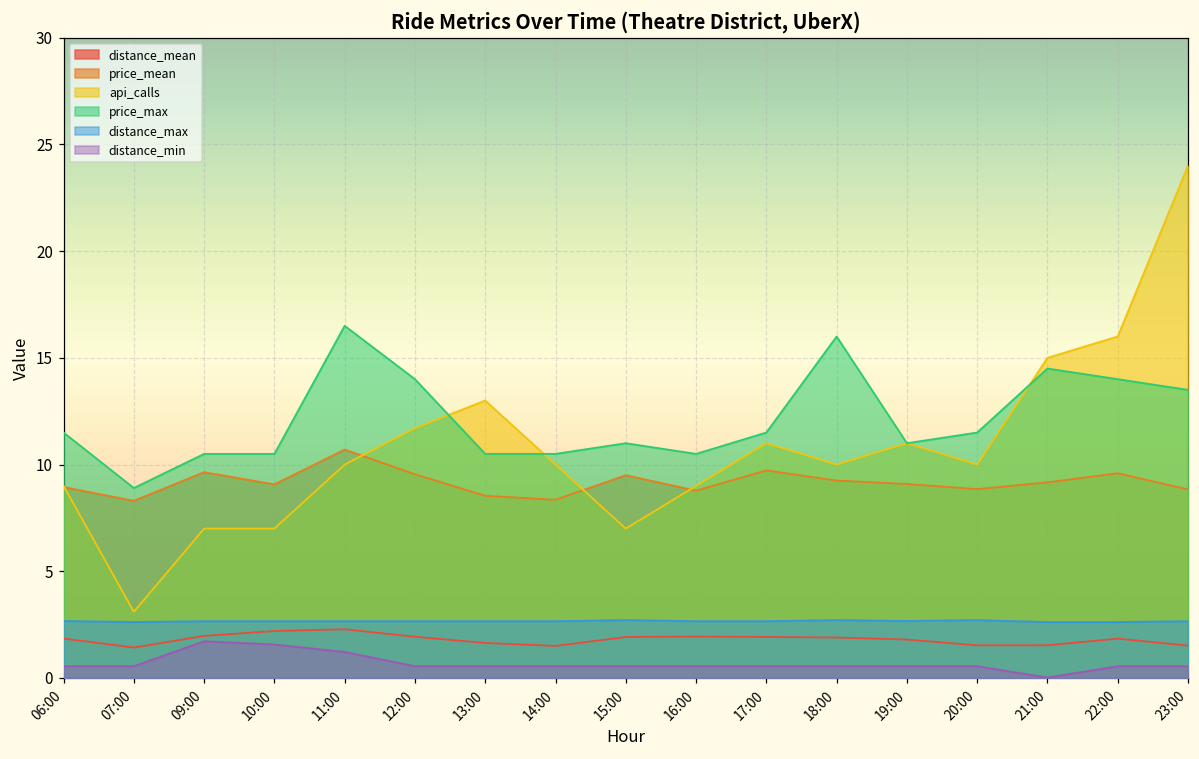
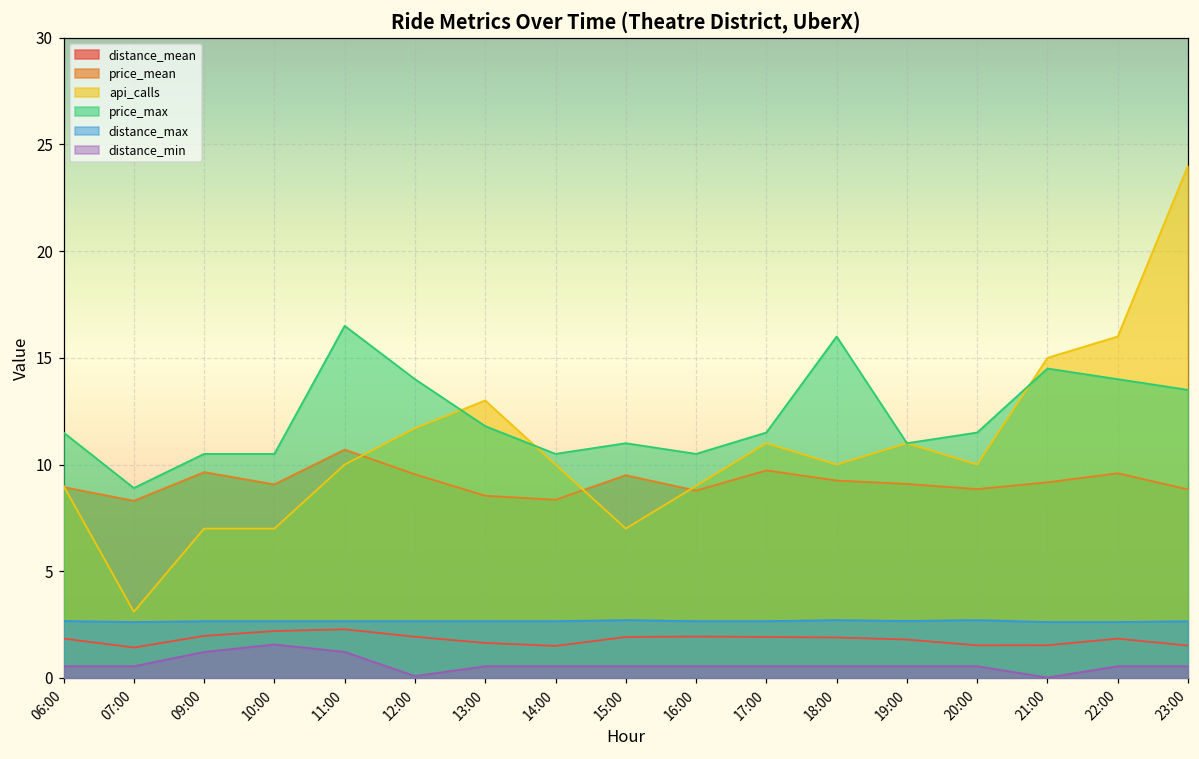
  {
    "api_calls": {
      "07:00": 3.1,
      "09:00": 7.0,
      "10:00": 7.0,
      "11:00": 10.0,
      "12:00": 11.7,
      "13:00": 13.0,
      "14:00": 10.0,
      "15:00": 7.0,
      "16:00": 9.0,
      "17:00": 11.0,
      "18:00": 10.0,
      "20:00": 10.0,
      "21:00": 15.0,
      "22:00": 16.0,
      "23:00": 24.0
    },
    "price_max": {
      "06:00": 11.5,
      "07:00": 8.9,
      "09:00": 10.5,
      "10:00": 10.5,
      "11:00": 16.5,
      "12:00": 14.0,
-     "13:00": 10.5,
+     "13:00": 11.8,
      "14:00": 10.5,
      "15:00": 11.0,
      "16:00": 10.5,
      "17:00": 11.5,
      "18:00": 16.0,
      "20:00": 11.5,
      "21:00": 14.5,
      "22:00": 14.0,
      "23:00": 13.5
    },
    "distance_max": {
      "06:00": 2.7,
      "07:00": 2.6,
      "09:00": 2.7,
      "10:00": 2.7,
      "11:00": 2.7,
      "12:00": 2.7,
      "13:00": 2.7,
      "14:00": 2.7,
      "15:00": 2.7,
      "16:00": 2.7,
      "17:00": 2.7,
      "18:00": 2.7,
      "19:00": 2.7,
      "20:00": 2.7,
      "21:00": 2.6,
      "22:00": 2.6,
      "23:00": 2.7
    },
    "distance_min": {
      "06:00": 0.6,
      "07:00": 0.6,
-     "09:00": 1.7,
+     "09:00": 1.2,
      "10:00": 1.6,
      "11:00": 1.2,
-     "12:00": 0.6,
+     "12:00": 0.1,
      "13:00": 0.6,
      "14:00": 0.6,
      "15:00": 0.6,
      "16:00": 0.6,
      "17:00": 0.6,
      "18:00": 0.6,
      "19:00": 0.6,
      "20:00": 0.6,
      "21:00": 0.0,
      "22:00": 0.6,
      "23:00": 0.6
    }
  }
